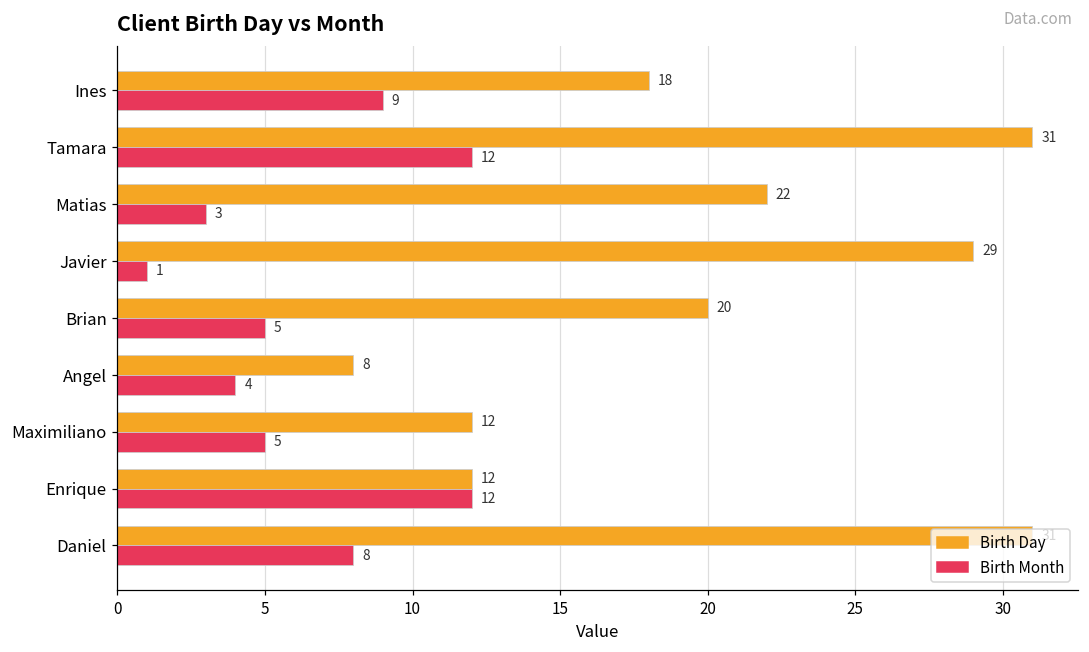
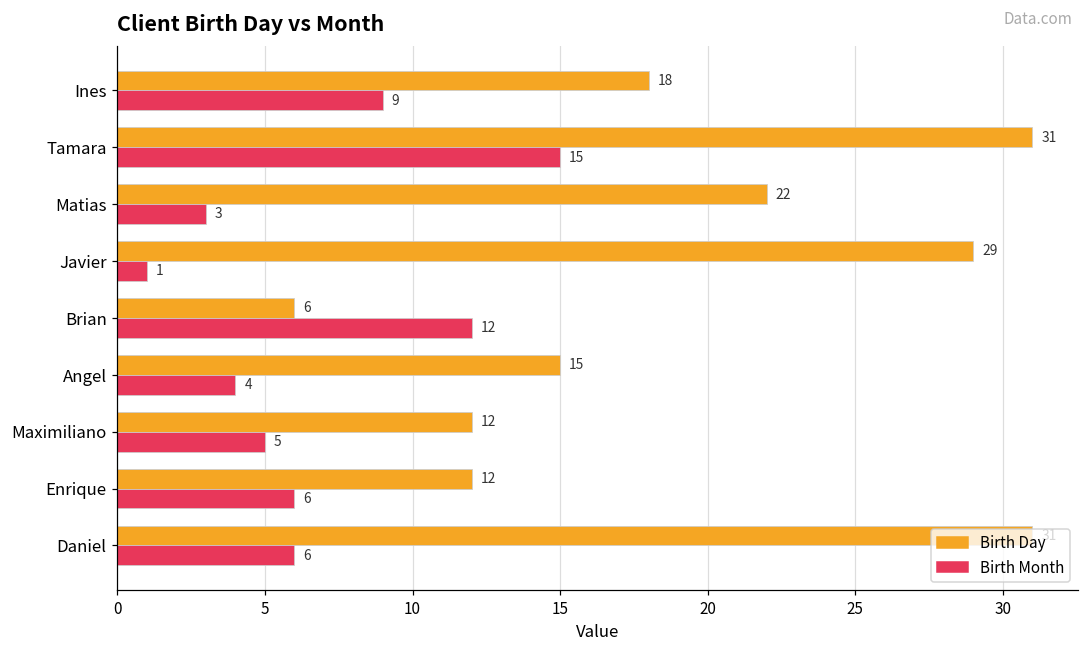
  {
    "Birth Day": {
      "Ines": 18,
      "Tamara": 31,
      "Matias": 22,
      "Javier": 29,
-     "Brian": 20,
-     "Angel": 8,
+     "Brian": 6,
+     "Angel": 15,
      "Maximiliano": 12,
      "Enrique": 12
    },
    "Birth Month": {
      "Ines": 9,
-     "Tamara": 12,
+     "Tamara": 15,
      "Matias": 3,
      "Javier": 1,
-     "Brian": 5,
+     "Brian": 12,
      "Angel": 4,
      "Maximiliano": 5,
-     "Enrique": 12,
-     "Daniel": 8
+     "Enrique": 6,
+     "Daniel": 6
    }
  }
